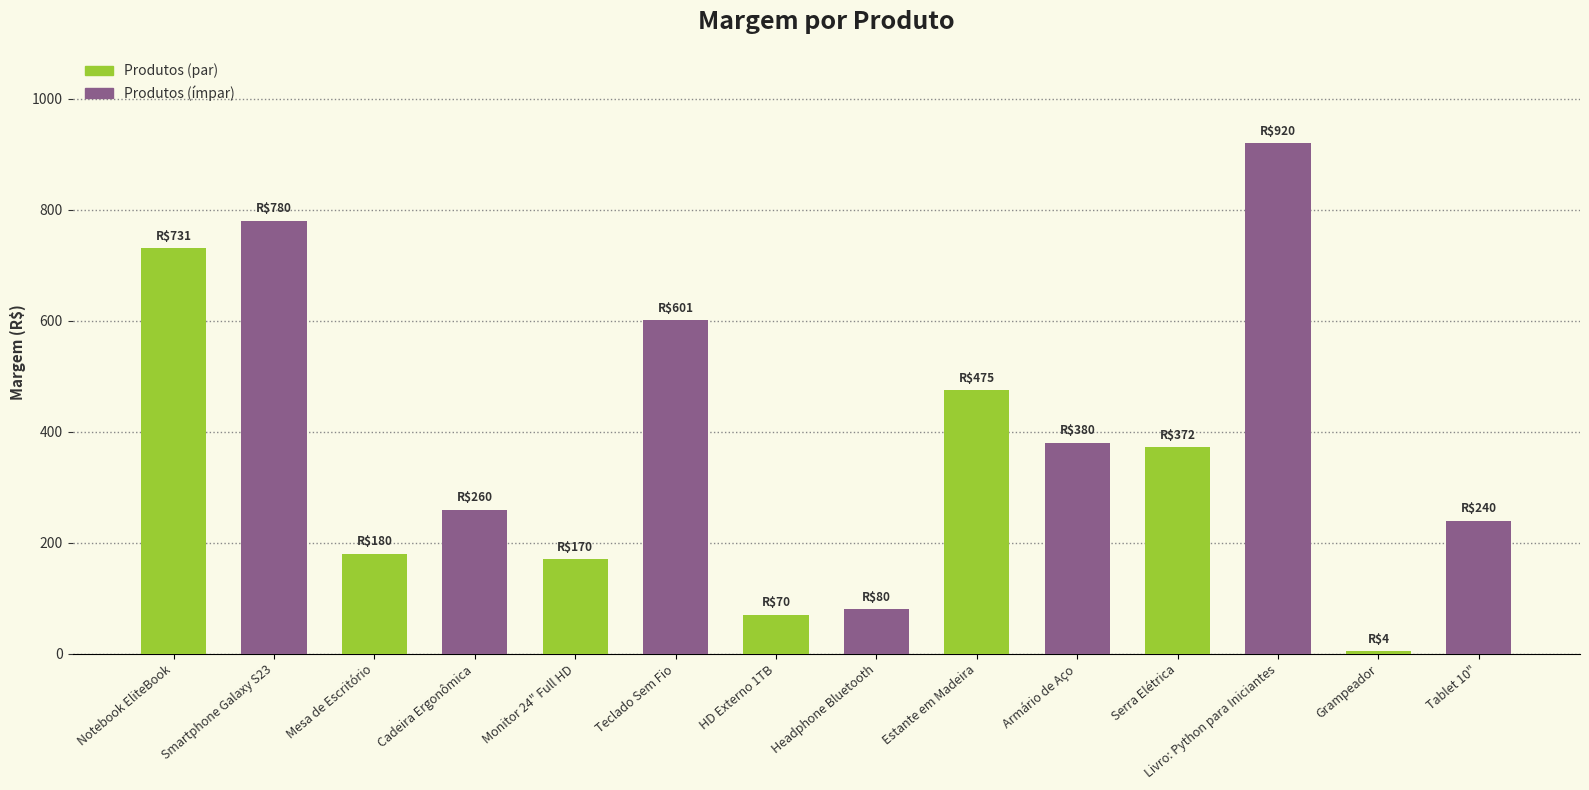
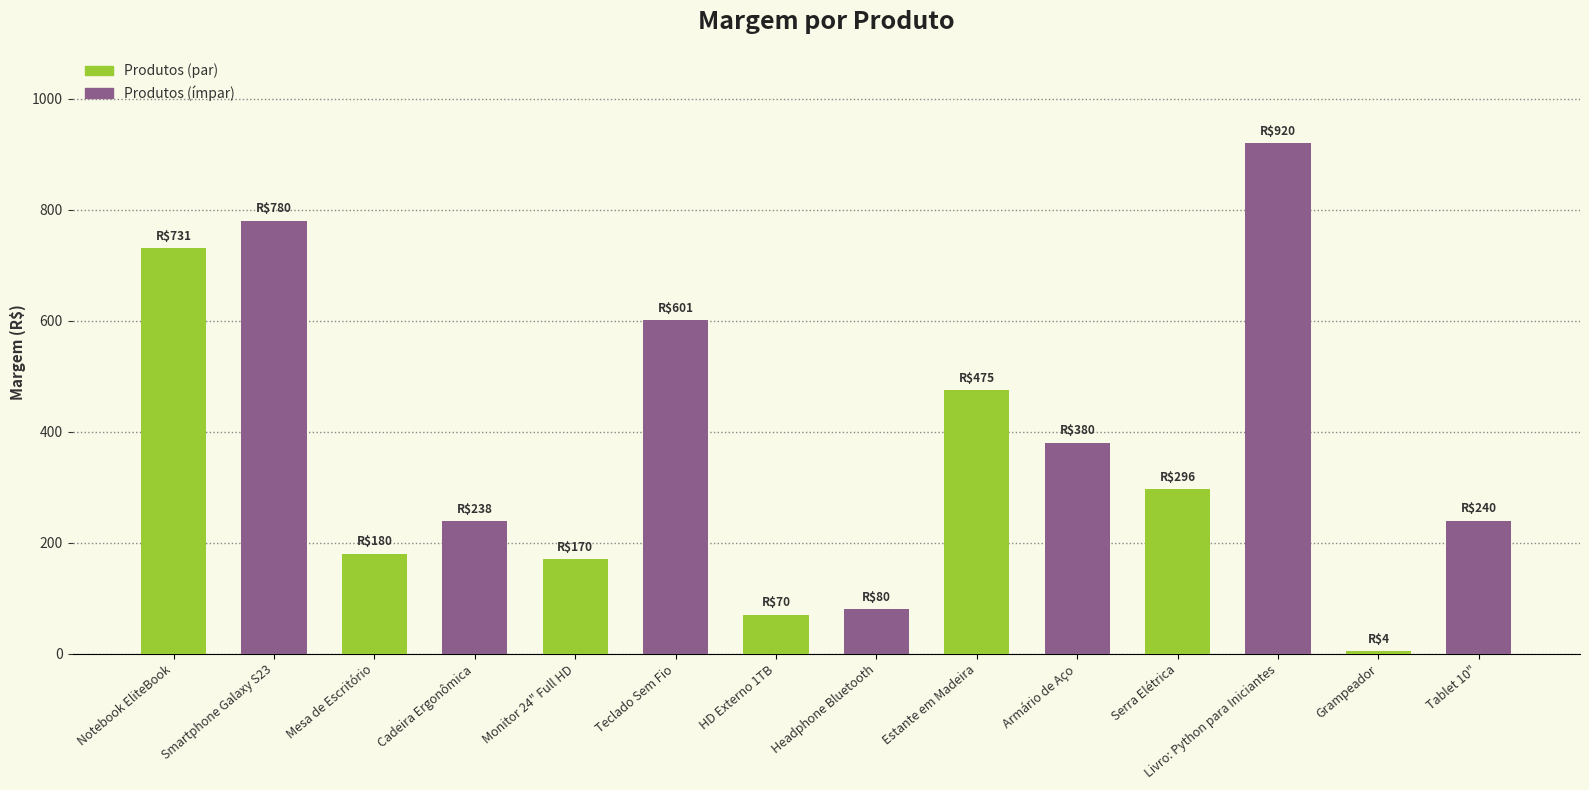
  {
    "Notebook EliteBook": "$731",
    "Smartphone Galaxy S23": "$780",
    "Mesa de Escritório": "$180",
-   "Cadeira Ergonômica": "$260",
+   "Cadeira Ergonômica": "$238",
    "Monitor 24\" Full HD": "$170",
    "Teclado Sem Fio": "$601",
    "HD Externo 1TB": "$70",
    "Headphone Bluetooth": "$80",
    "Estante em Madeira": "$475",
    "Armário de Aço": "$380",
-   "Serra Elétrica": "$372",
+   "Serra Elétrica": "$296",
    "Livro: Python para Iniciantes": "$920",
    "Grampeador": "$4",
    "Tablet 10\"": "$240"
  }
